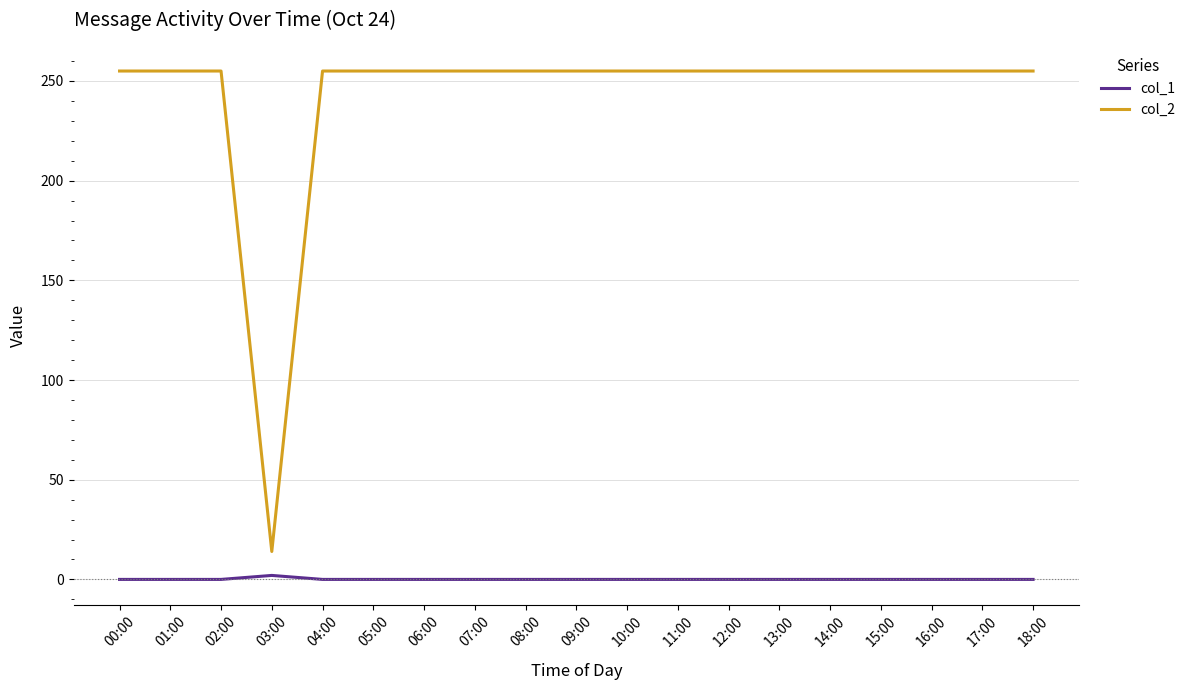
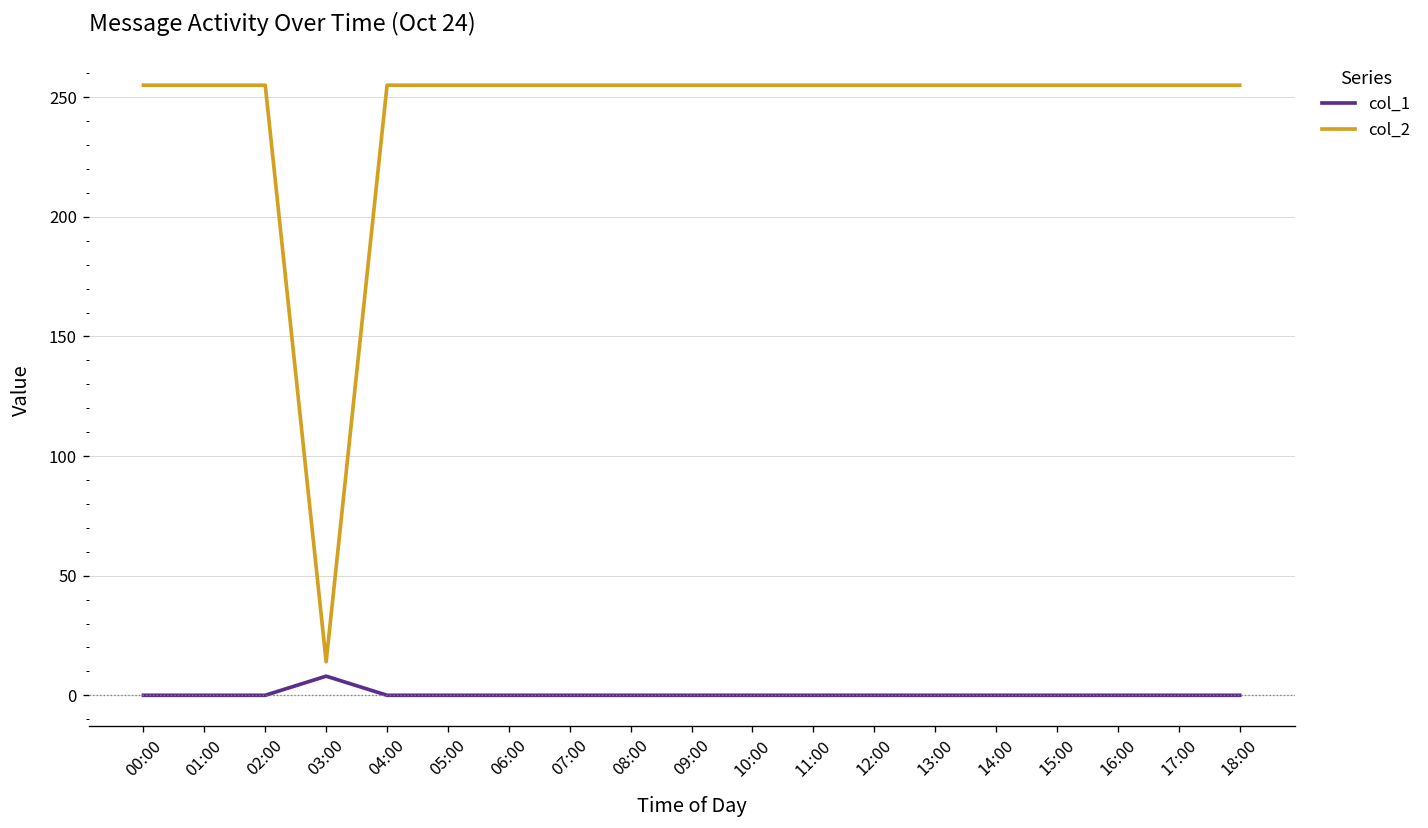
  {
    "col_1": {
      "00:00": 0,
      "01:00": 0,
      "02:00": 0,
-     "03:00": 2,
+     "03:00": 8,
      "04:00": 0,
      "05:00": 0,
      "06:00": 0,
      "07:00": 0,
      "08:00": 0,
      "09:00": 0,
      "10:00": 0,
      "11:00": 0,
      "12:00": 0,
      "13:00": 0,
      "14:00": 0,
      "15:00": 0,
      "16:00": 0,
      "17:00": 0,
      "18:00": 0
    },
    "col_2": {
      "00:00": 255,
      "01:00": 255,
      "02:00": 255,
      "03:00": 14,
      "04:00": 255,
      "05:00": 255,
      "06:00": 255,
      "07:00": 255,
      "08:00": 255,
      "09:00": 255,
      "10:00": 255,
      "11:00": 255,
      "12:00": 255,
      "13:00": 255,
      "14:00": 255,
      "15:00": 255,
      "16:00": 255,
      "17:00": 255,
      "18:00": 255
    }
  }
